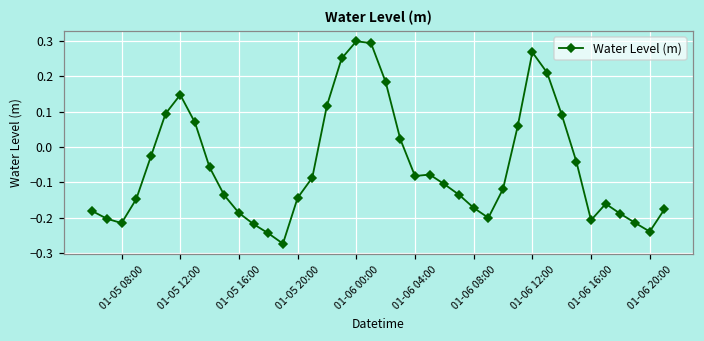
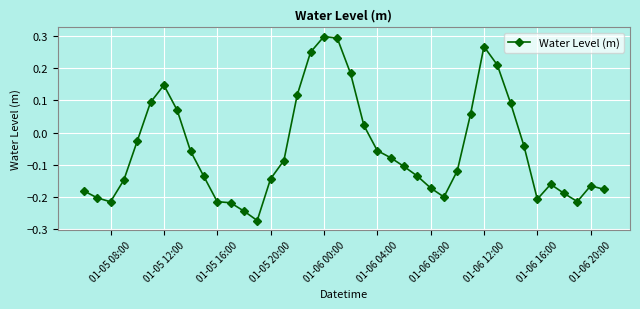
  {
    "01-05 08:00": -0.21,
    "01-05 12:00": 0.15,
-   "01-05 16:00": -0.19,
+   "01-05 16:00": -0.21,
    "01-05 20:00": -0.14,
    "01-06 00:00": 0.30,
-   "01-06 04:00": -0.08,
+   "01-06 04:00": -0.06,
    "01-06 08:00": -0.17,
    "01-06 12:00": 0.27,
    "01-06 16:00": -0.21,
-   "01-06 20:00": -0.24
+   "01-06 20:00": -0.16
  }
